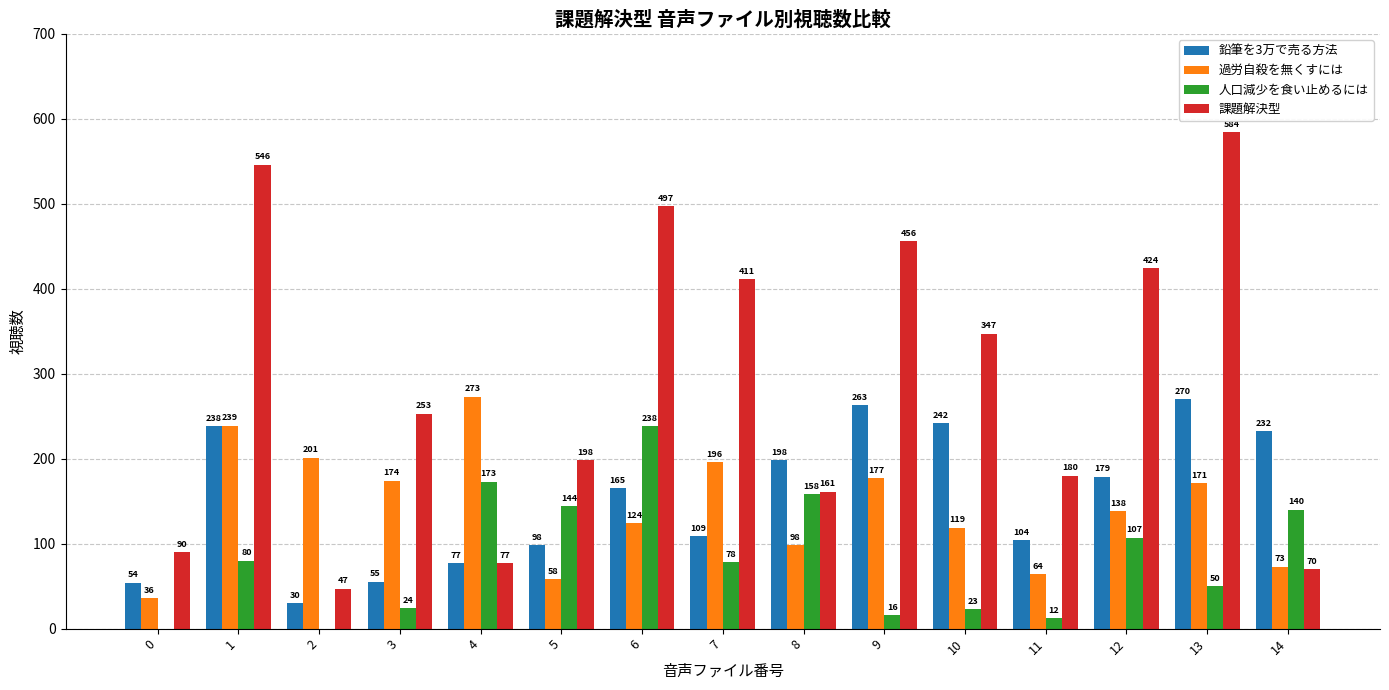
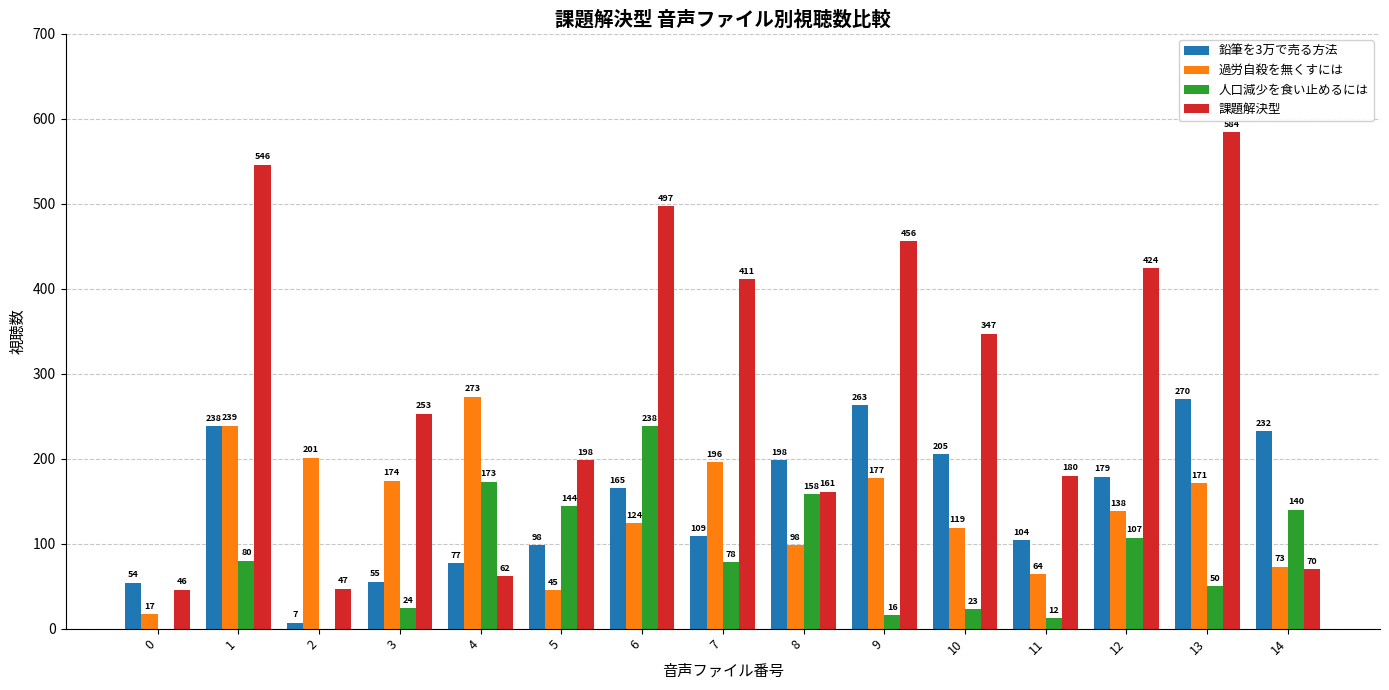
  {
    "鉛筆を3万で売る方法": {
      "0": 54,
      "1": 238,
-     "2": 30,
+     "2": 7,
      "3": 55,
      "4": 77,
      "5": 98,
      "6": 165,
      "7": 109,
      "8": 198,
      "9": 263,
-     "10": 242,
+     "10": 205,
      "11": 104,
      "12": 179,
      "13": 270,
      "14": 232
    },
    "過労自殺を無くすには": {
-     "0": 36,
+     "0": 17,
      "1": 239,
      "2": 201,
      "3": 174,
      "4": 273,
-     "5": 58,
+     "5": 45,
      "6": 124,
      "7": 196,
      "8": 98,
      "9": 177,
      "10": 119,
      "11": 64,
      "12": 138,
      "13": 171,
      "14": 73
    },
    "人口減少を食い止めるには": {
      "1": 80,
      "3": 24,
      "4": 173,
      "5": 144,
      "6": 238,
      "7": 78,
      "8": 158,
      "9": 16,
      "10": 23,
      "11": 12,
      "12": 107,
      "13": 50,
      "14": 140
    },
    "課題解決型": {
-     "0": 90,
+     "0": 46,
      "1": 546,
      "2": 47,
      "3": 253,
-     "4": 77,
+     "4": 62,
      "5": 198,
      "6": 497,
      "7": 411,
      "8": 161,
      "9": 456,
      "10": 347,
      "11": 180,
      "12": 424,
      "14": 70
    }
  }
